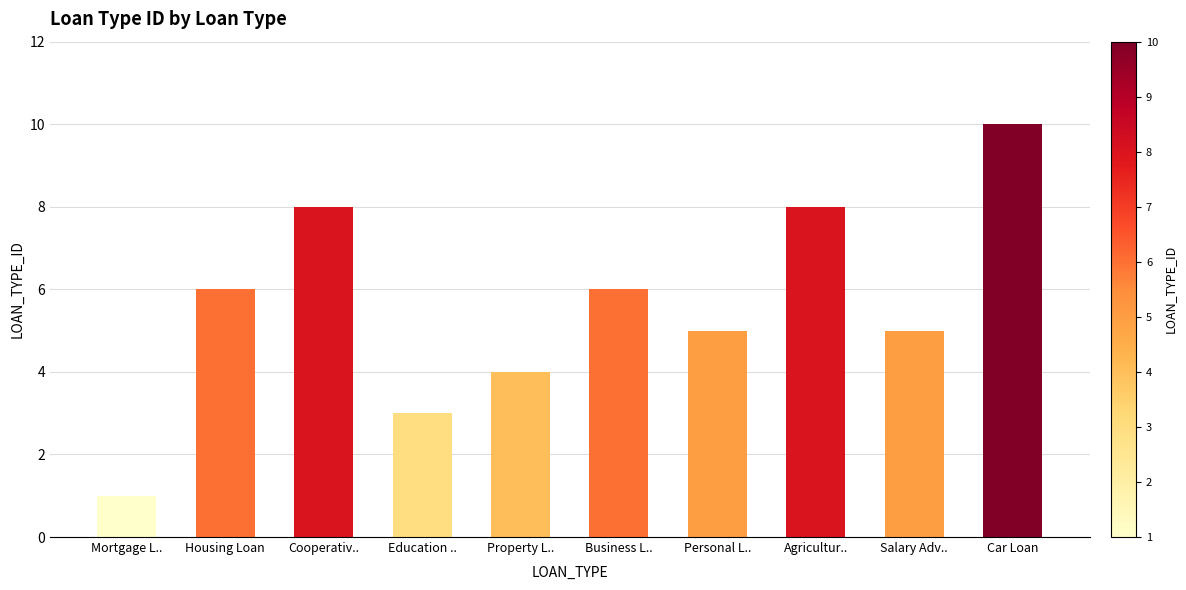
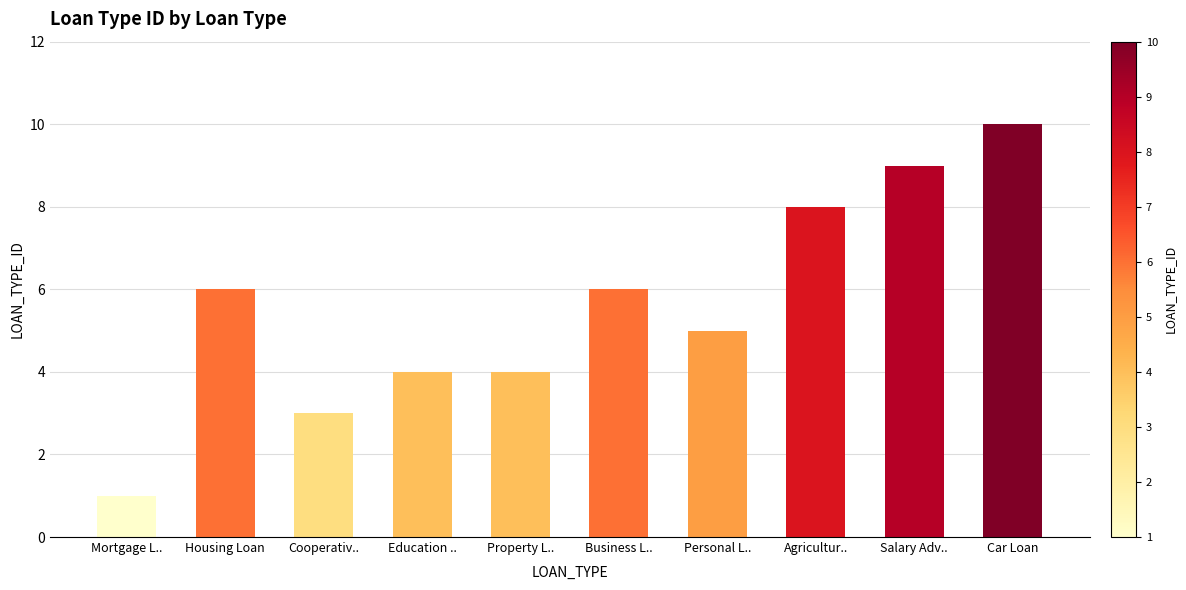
  {
    "Mortgage L..": 1,
    "Housing Loan": 6,
-   "Cooperativ..": 8,
-   "Education ..": 3,
+   "Cooperativ..": 3,
+   "Education ..": 4,
    "Property L..": 4,
    "Business L..": 6,
    "Personal L..": 5,
    "Agricultur..": 8,
-   "Salary Adv..": 5,
+   "Salary Adv..": 9,
    "Car Loan": 10
  }
